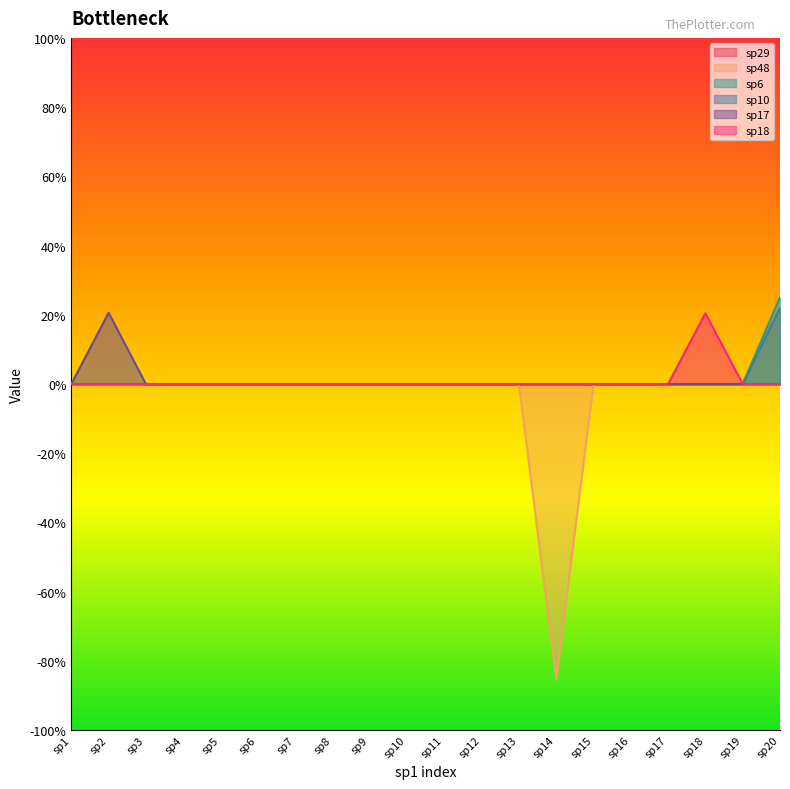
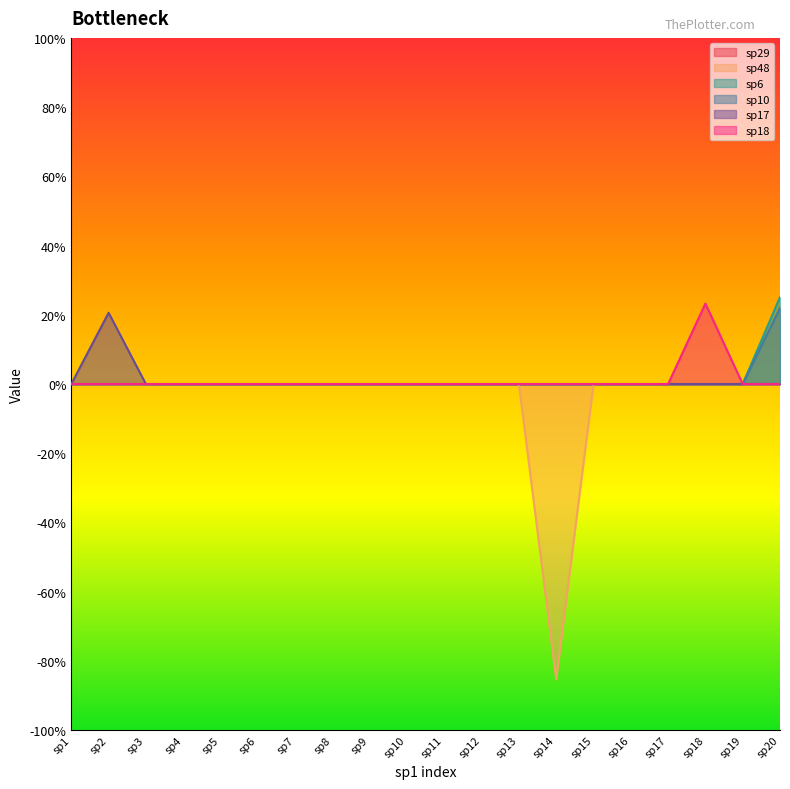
  {
    "sp18": {
-     "sp18": "20%"
+     "sp18": "23%"
    }
  }
